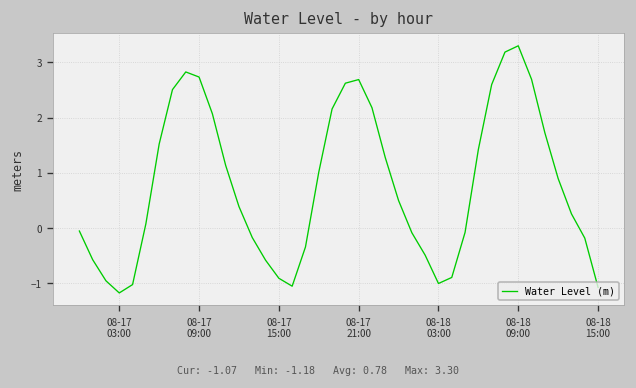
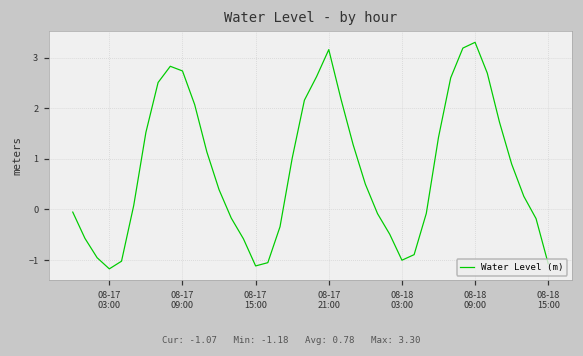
  {
    "08-17 03:00": -1.2,
    "08-17 09:00": 2.7,
-   "08-17 15:00": -0.9,
-   "08-17 21:00": 2.7,
+   "08-17 15:00": -1.1,
+   "08-17 21:00": 3.2,
    "08-18 03:00": -1.0,
    "08-18 09:00": 3.3
  }
